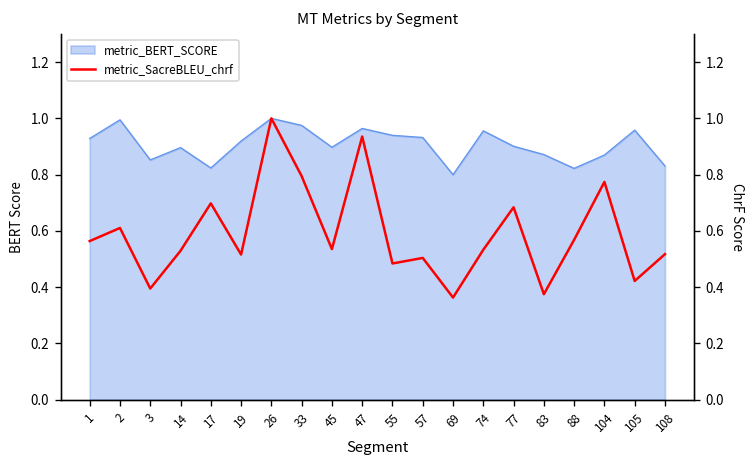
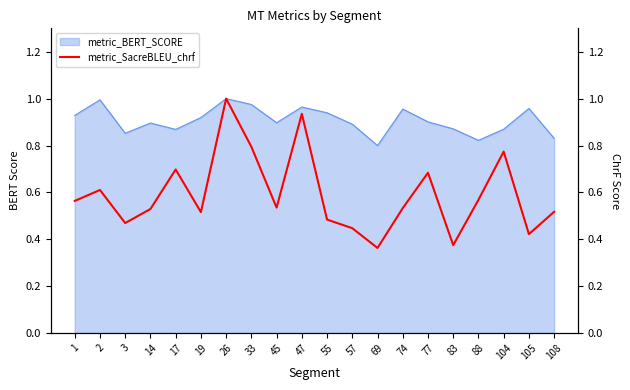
  {
    "metric_BERT_SCORE": {
      "1": 0.93,
      "2": 0.99,
      "3": 0.85,
      "14": 0.90,
-     "17": 0.82,
+     "17": 0.87,
      "19": 0.92,
      "26": 1.00,
      "33": 0.97,
      "45": 0.90,
      "47": 0.96,
      "55": 0.94,
-     "57": 0.93,
+     "57": 0.89,
      "69": 0.80,
      "74": 0.96,
      "77": 0.90,
      "83": 0.87,
      "88": 0.82,
      "104": 0.87,
      "105": 0.96,
      "108": 0.83
    },
    "metric_SacreBLEU_chrf": {
      "1": 0.56,
      "2": 0.61,
-     "3": 0.39,
+     "3": 0.47,
      "14": 0.53,
      "17": 0.70,
      "19": 0.52,
      "26": 1.00,
      "33": 0.79,
      "45": 0.53,
      "47": 0.94,
      "55": 0.48,
-     "57": 0.50,
+     "57": 0.45,
      "69": 0.36,
      "74": 0.53,
      "77": 0.68,
      "83": 0.37,
      "88": 0.57,
      "104": 0.77,
      "105": 0.42,
      "108": 0.52
    }
  }
